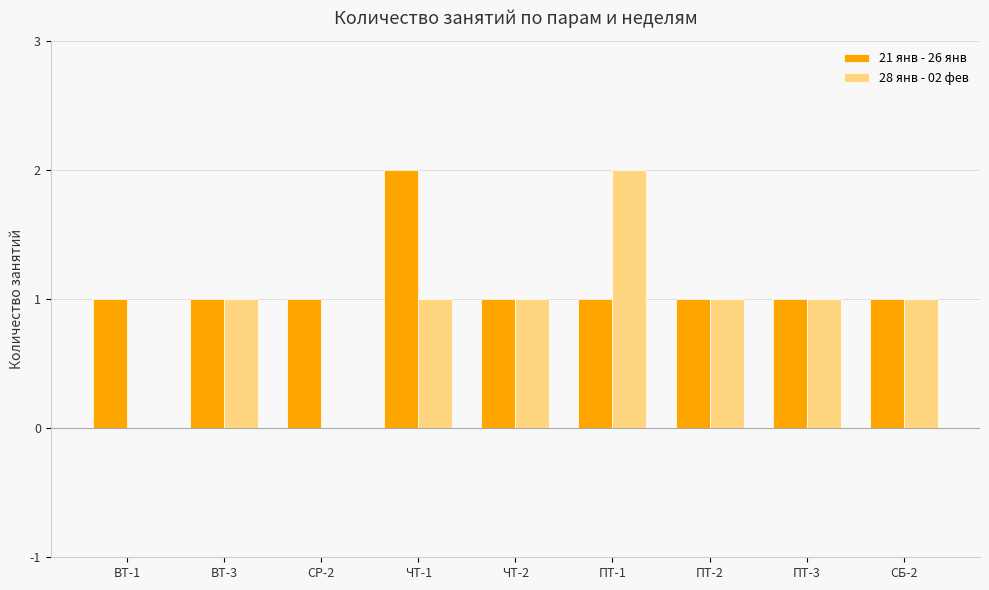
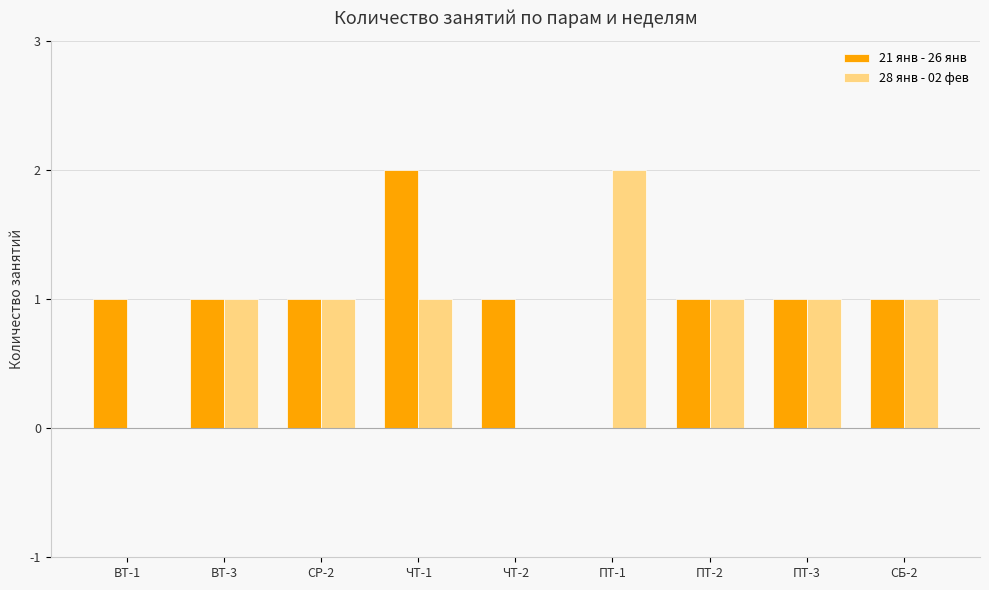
  {
    "21 янв - 26 янв": {
      "ВТ-1": 1,
      "ВТ-3": 1,
      "СР-2": 1,
      "ЧТ-1": 2,
      "ЧТ-2": 1,
-     "ПТ-1": 1,
+     "ПТ-1": 0,
      "ПТ-2": 1,
      "ПТ-3": 1,
      "СБ-2": 1
    },
    "28 янв - 02 фев": {
      "ВТ-1": 0,
      "ВТ-3": 1,
-     "СР-2": 0,
+     "СР-2": 1,
      "ЧТ-1": 1,
-     "ЧТ-2": 1,
+     "ЧТ-2": 0,
      "ПТ-1": 2,
      "ПТ-2": 1,
      "ПТ-3": 1,
      "СБ-2": 1
    }
  }
